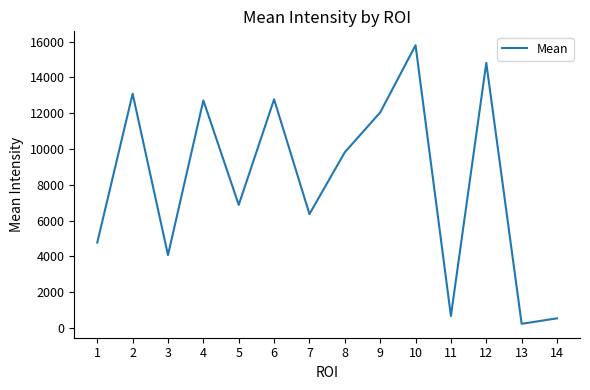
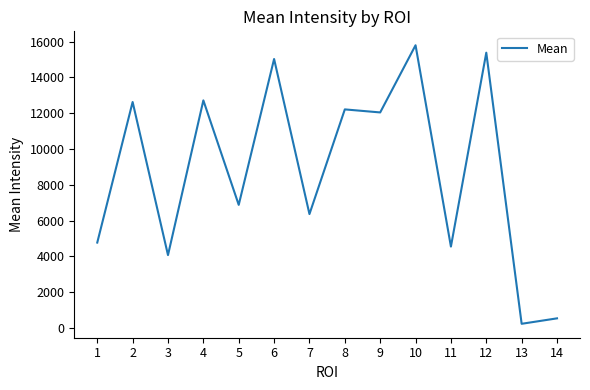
  {
    "1": 4800,
-   "2": 13100,
+   "2": 12600,
    "3": 4100,
    "4": 12700,
    "5": 6900,
-   "6": 12800,
+   "6": 15000,
    "7": 6400,
-   "8": 9800,
+   "8": 12200,
    "9": 12000,
    "10": 15800,
-   "11": 700,
-   "12": 14800,
+   "11": 4500,
+   "12": 15400,
    "13": 200,
    "14": 500
  }
